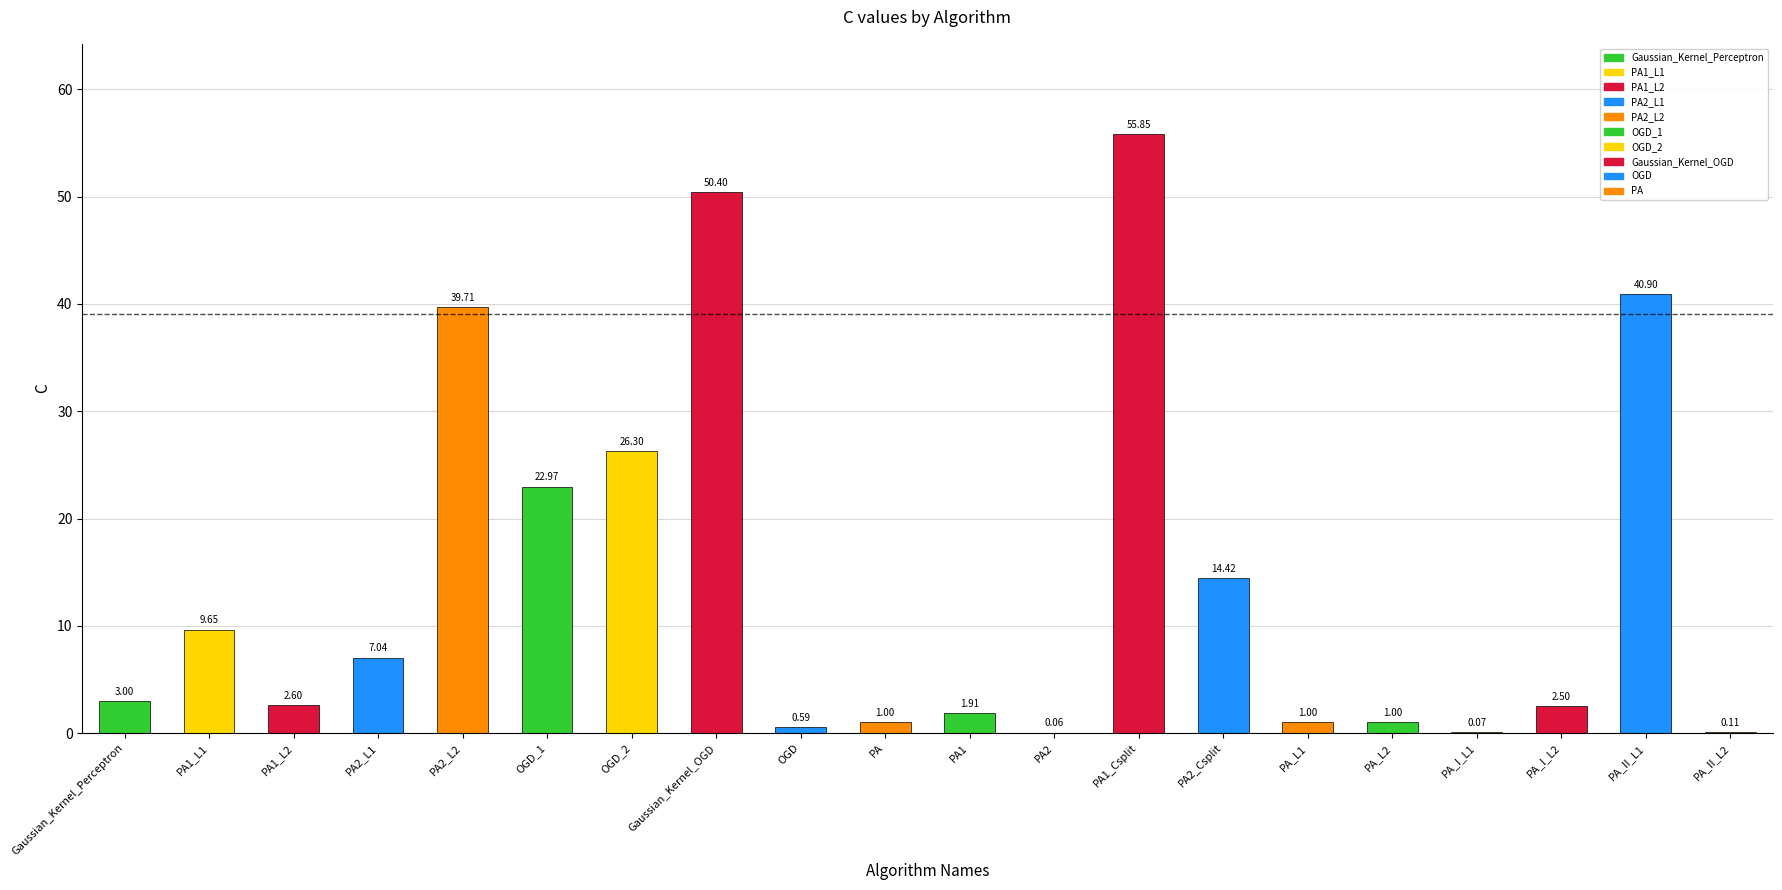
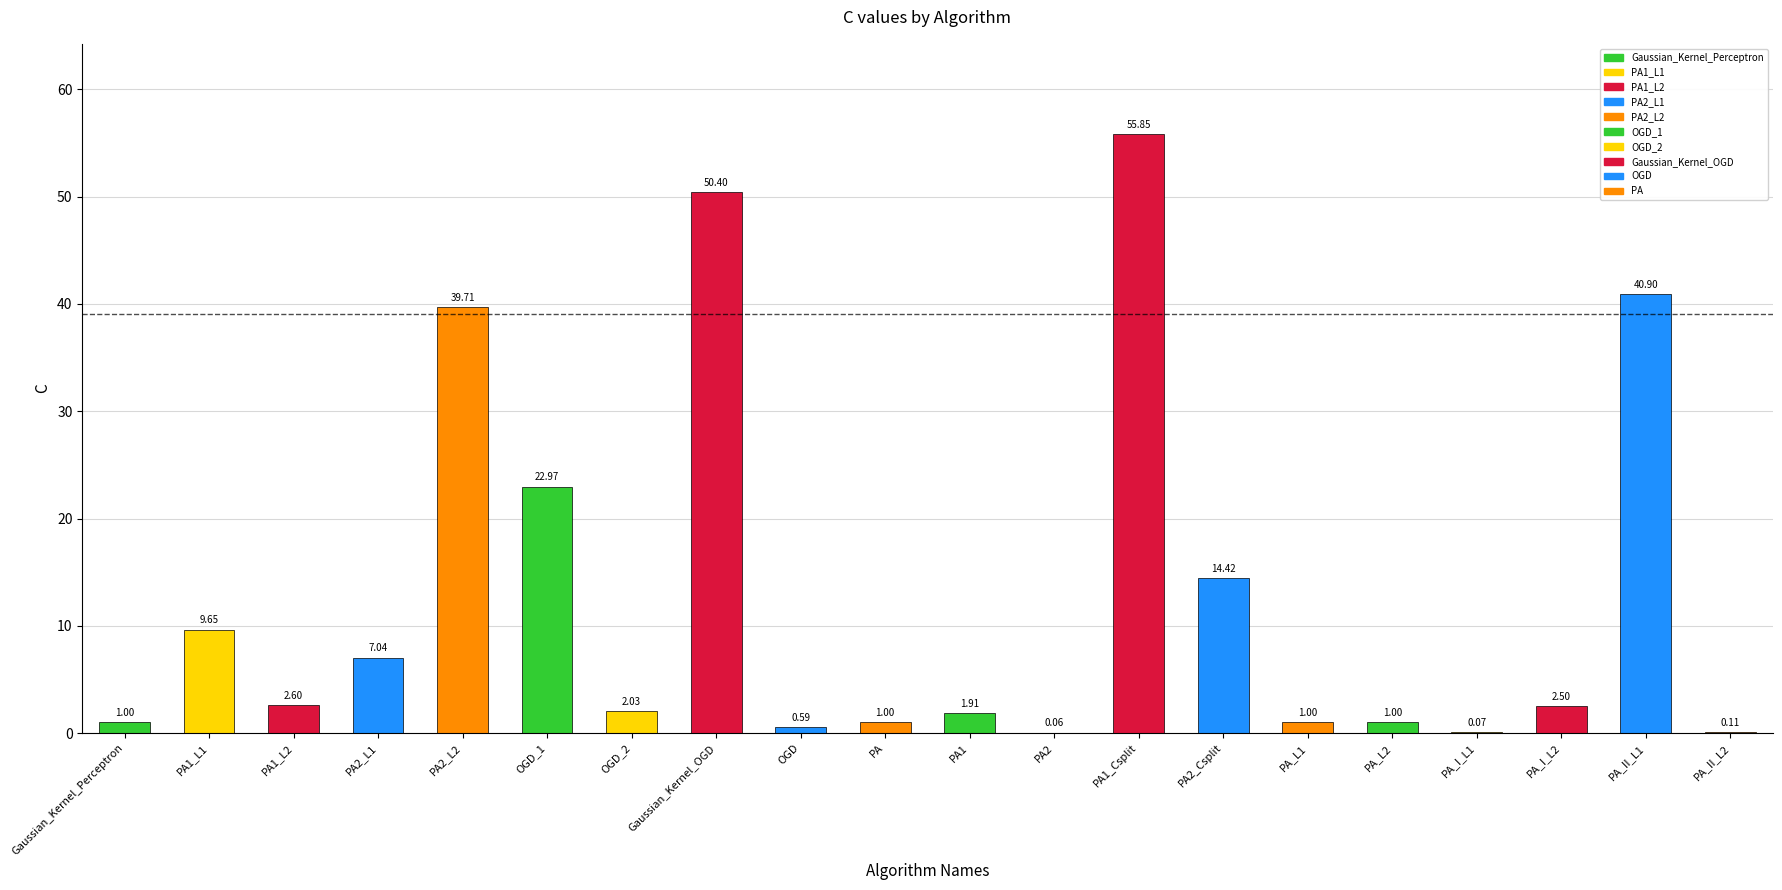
  {
-   "Gaussian_Kernel_Perceptron": 3.00,
+   "Gaussian_Kernel_Perceptron": 1.00,
    "PA1_L1": 9.65,
    "PA1_L2": 2.60,
    "PA2_L1": 7.04,
    "PA2_L2": 39.71,
    "OGD_1": 22.97,
-   "OGD_2": 26.30,
+   "OGD_2": 2.03,
    "Gaussian_Kernel_OGD": 50.40,
    "OGD": 0.59,
    "PA": 1.00,
    "PA1": 1.91,
    "PA2": 0.06,
    "PA1_Csplit": 55.85,
    "PA2_Csplit": 14.42,
    "PA_L1": 1.00,
    "PA_L2": 1.00,
    "PA_I_L1": 0.07,
    "PA_I_L2": 2.50,
    "PA_II_L1": 40.90,
    "PA_II_L2": 0.11
  }
